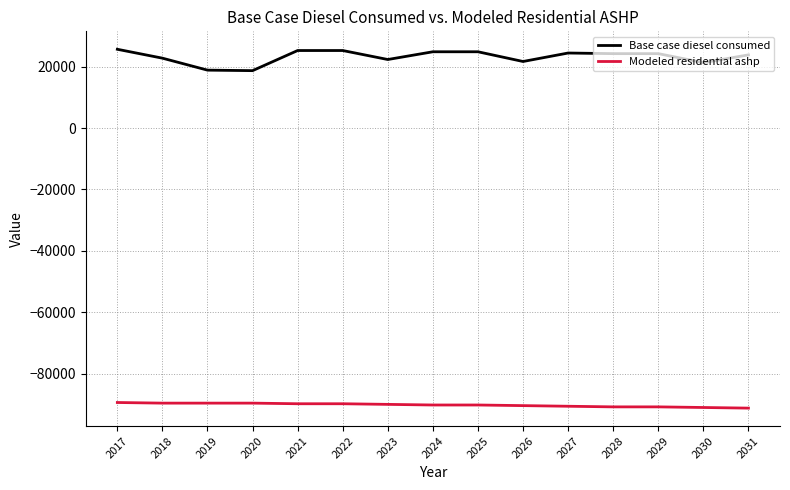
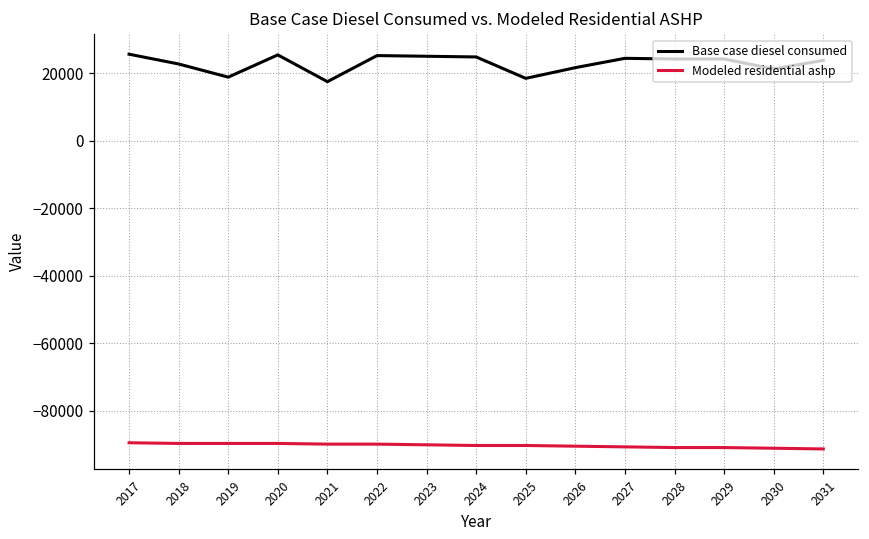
  {
    "Base case diesel consumed": {
      "2017": 26000,
      "2018": 23000,
      "2019": 19000,
-     "2020": 19000,
-     "2021": 25000,
+     "2020": 26000,
+     "2021": 18000,
      "2022": 25000,
-     "2023": 22000,
+     "2023": 25000,
      "2024": 25000,
-     "2025": 25000,
+     "2025": 19000,
      "2026": 22000,
      "2027": 24000
    },
    "Modeled residential ashp": {
      "2017": -89000,
      "2018": -90000,
      "2019": -90000,
      "2020": -90000,
      "2021": -90000,
      "2022": -90000,
      "2023": -90000,
      "2024": -90000,
      "2025": -90000,
      "2026": -90000,
      "2027": -91000,
      "2028": -91000,
      "2029": -91000,
      "2030": -91000,
      "2031": -91000
    }
  }
